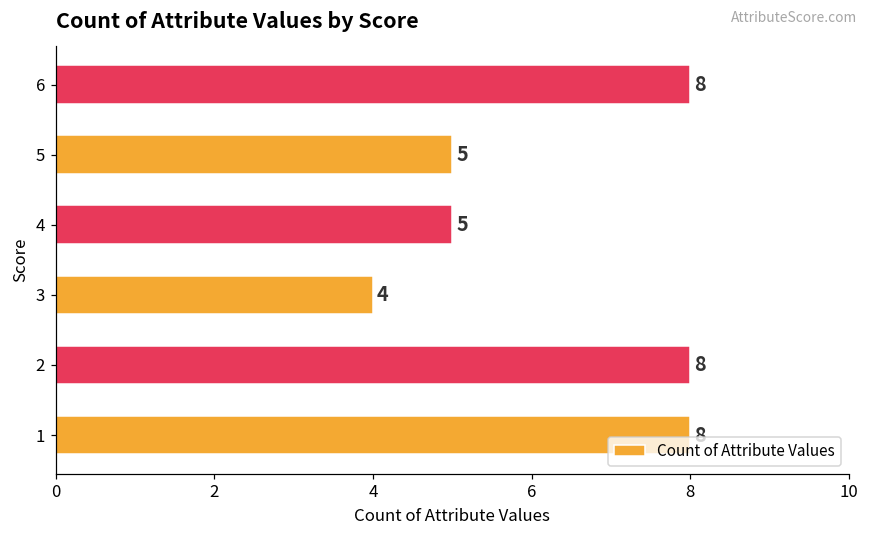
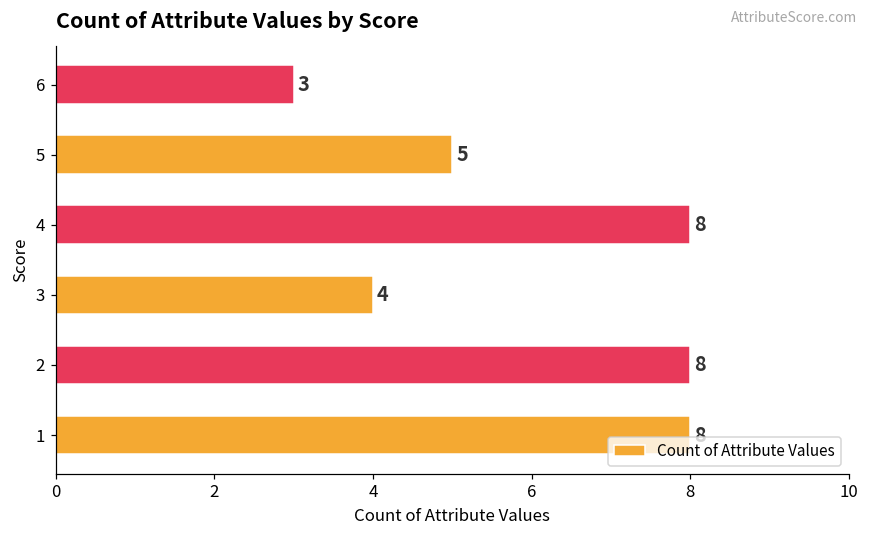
  {
-   "6": 8,
+   "6": 3,
    "5": 5,
-   "4": 5,
+   "4": 8,
    "3": 4,
    "2": 8
  }
